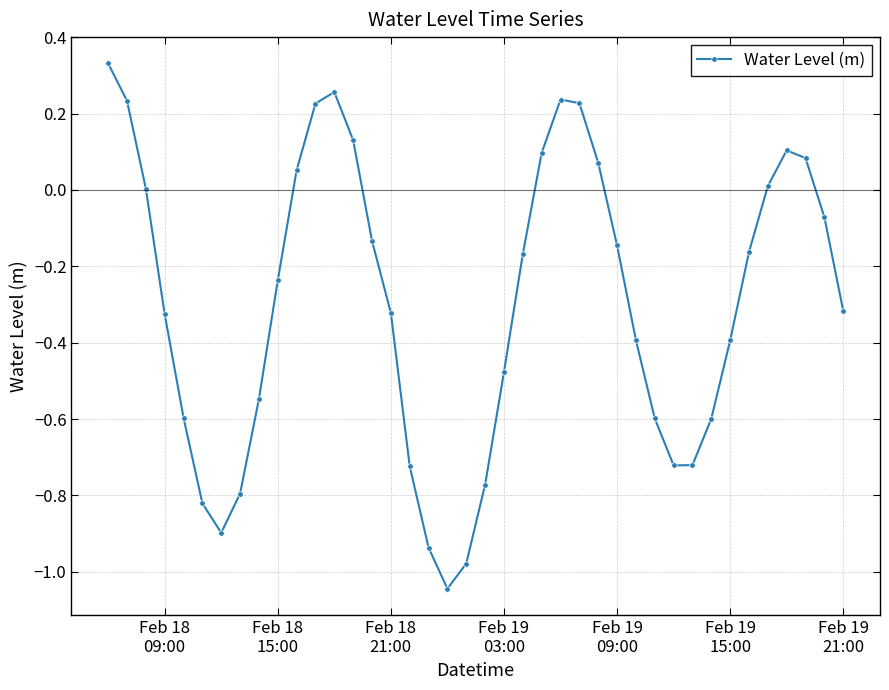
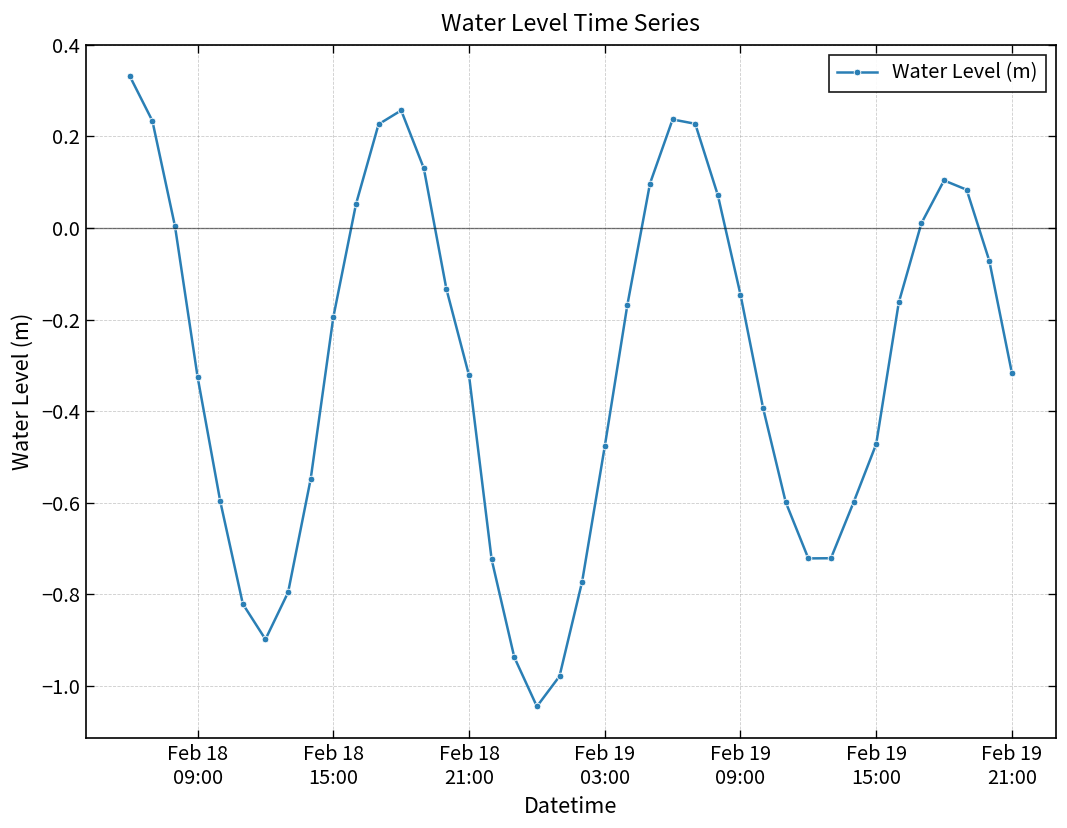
  {
    "Feb 18 09:00": -0.33,
-   "Feb 18 15:00": -0.24,
+   "Feb 18 15:00": -0.19,
    "Feb 18 21:00": -0.32,
    "Feb 19 03:00": -0.48,
    "Feb 19 09:00": -0.15,
-   "Feb 19 15:00": -0.39,
+   "Feb 19 15:00": -0.47,
    "Feb 19 21:00": -0.32
  }
